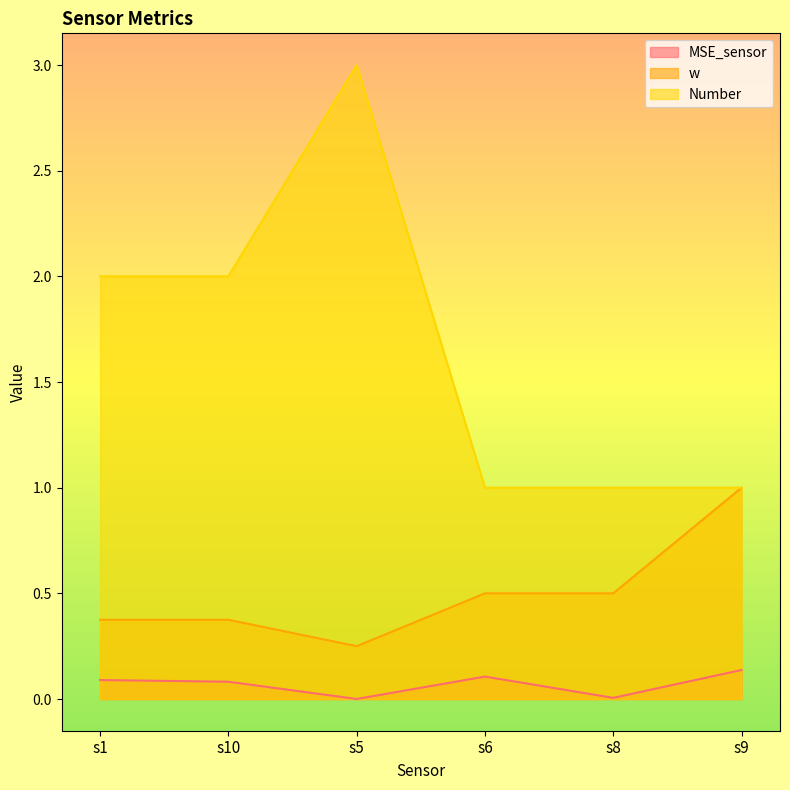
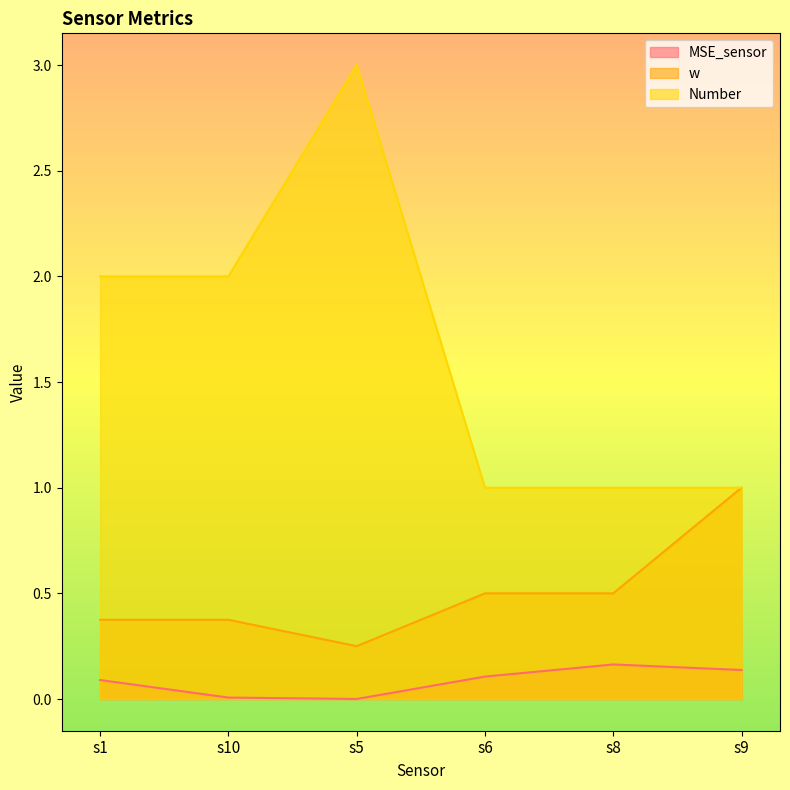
  {
    "MSE_sensor": {
      "s1": 0.09,
-     "s10": 0.08,
+     "s10": 0.01,
      "s5": 0.00,
      "s6": 0.11,
-     "s8": 0.01,
+     "s8": 0.16,
      "s9": 0.14
    }
  }
